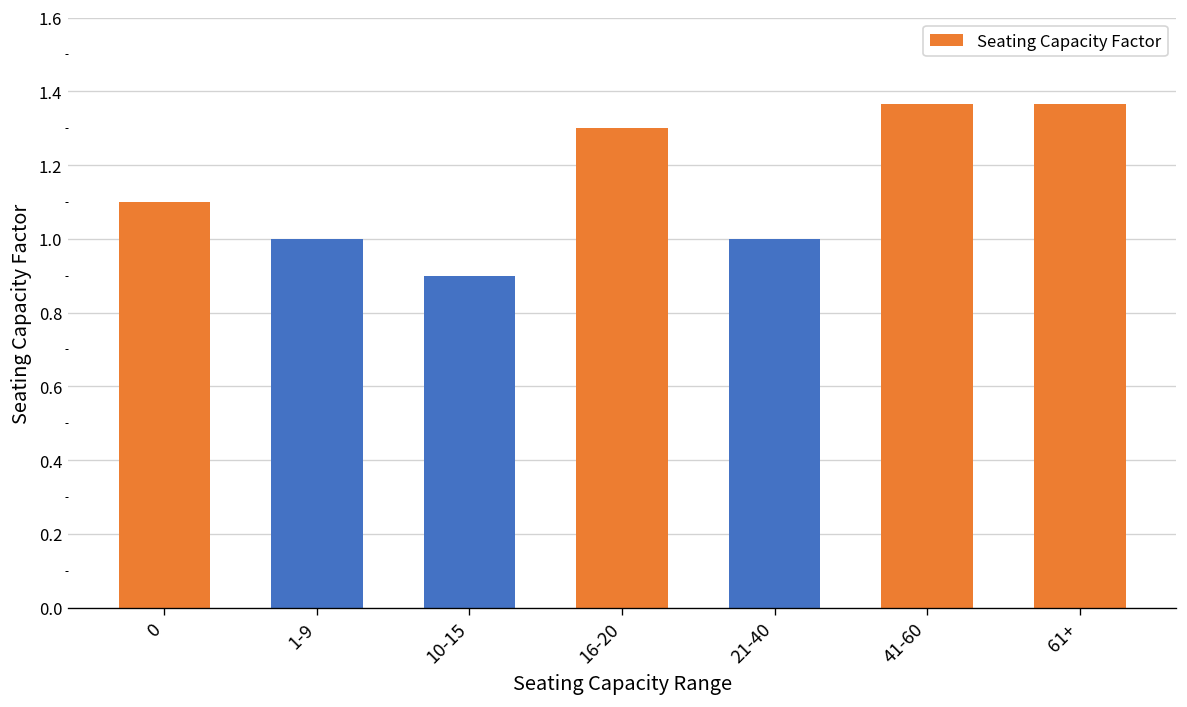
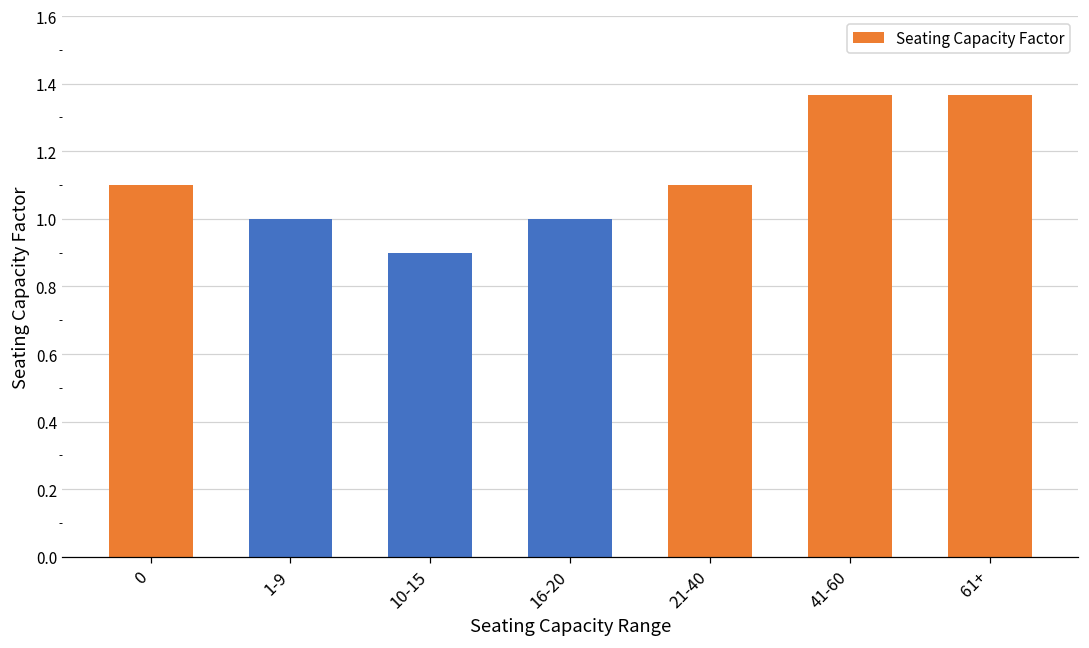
  {
    "0": 1.1,
    "1-9": 1.0,
    "10-15": 0.9,
-   "16-20": 1.3,
-   "21-40": 1.0,
+   "16-20": 1.0,
+   "21-40": 1.1,
    "41-60": 1.37,
    "61+": 1.37
  }
